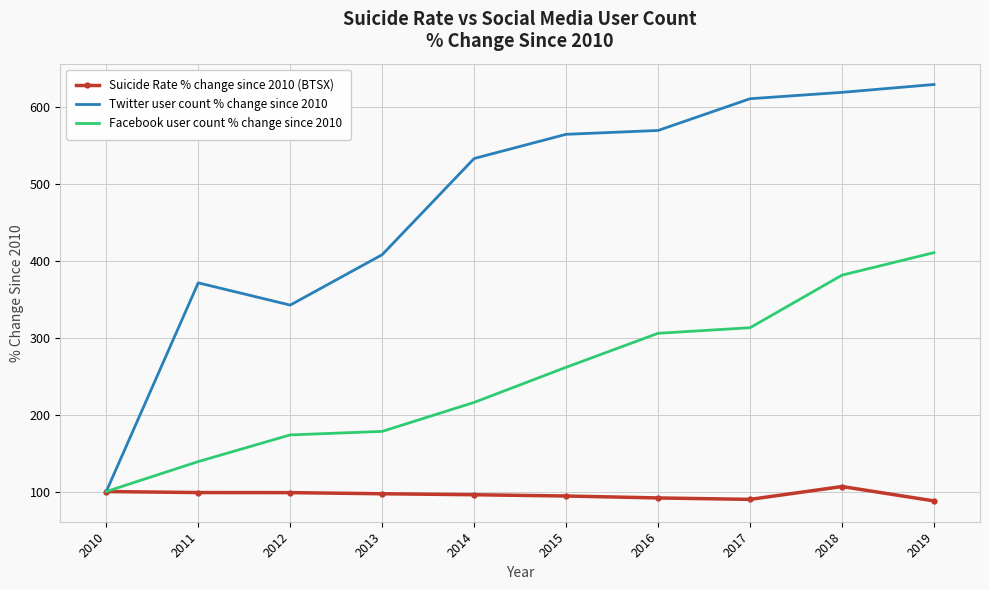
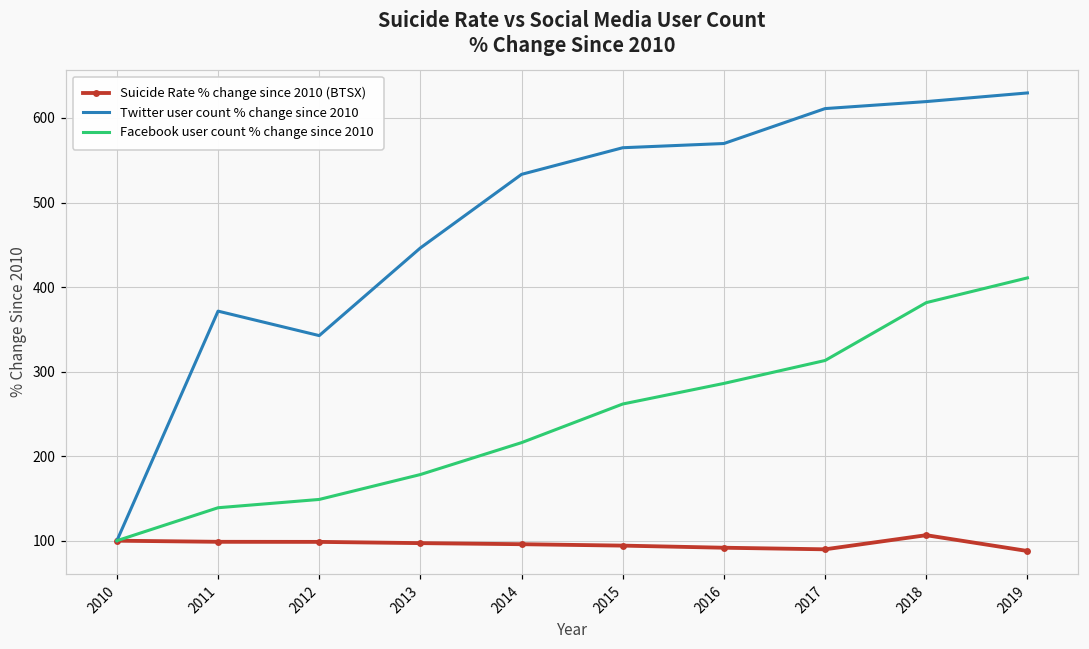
  {
    "Suicide Rate % change since 2010 (BTSX)": {
      "2011": 100,
      "2012": 100,
      "2013": 100,
      "2014": 100,
      "2015": 90,
      "2016": 90,
      "2017": 90,
      "2018": 110,
      "2019": 90
    },
    "Twitter user count % change since 2010": {
      "2011": 370,
      "2012": 340,
-     "2013": 410,
+     "2013": 450,
      "2014": 530,
      "2015": 560,
      "2016": 570,
      "2017": 610,
      "2018": 620,
      "2019": 630
    },
    "Facebook user count % change since 2010": {
      "2011": 140,
-     "2012": 170,
+     "2012": 150,
      "2013": 180,
      "2014": 220,
      "2015": 260,
-     "2016": 310,
+     "2016": 290,
      "2017": 310,
      "2018": 380,
      "2019": 410
    }
  }
